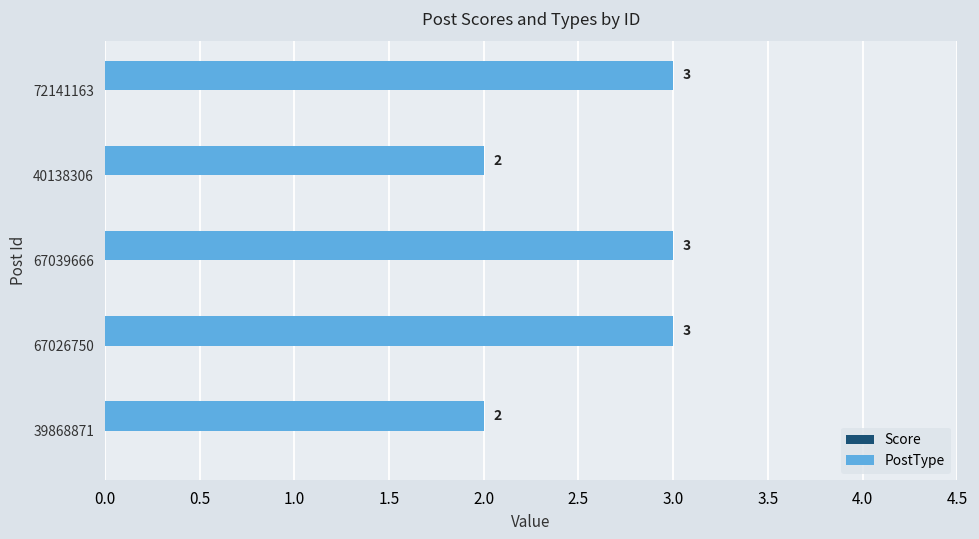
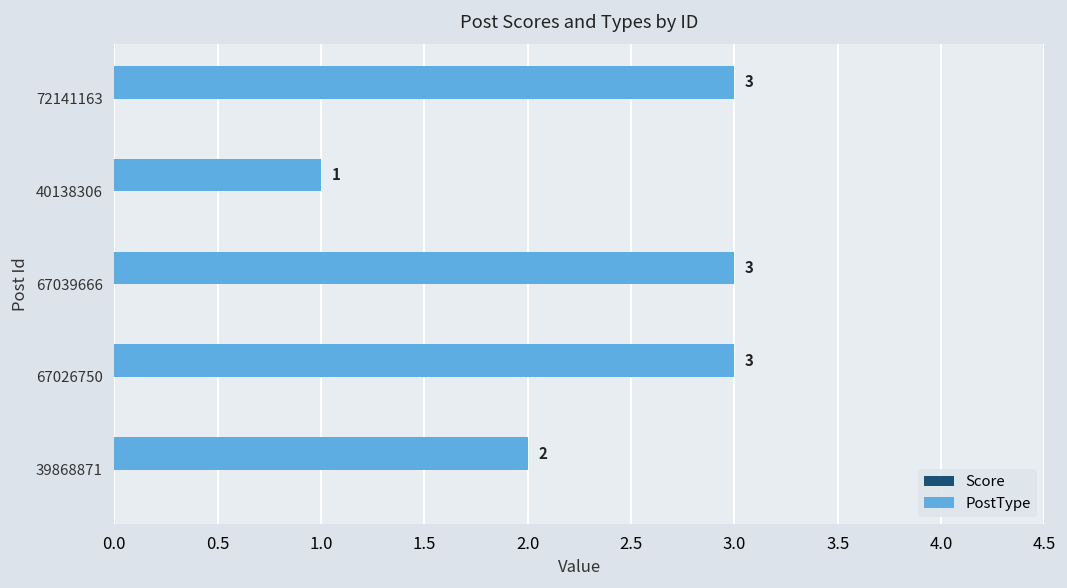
  {
    "Score": {
      "72141163": 0.00,
      "40138306": 0.00,
      "67039666": 0.00,
      "67026750": 0.00,
      "39868871": 0.00
    },
    "PostType": {
      "72141163": 3,
-     "40138306": 2,
+     "40138306": 1,
      "67039666": 3,
      "67026750": 3,
      "39868871": 2
    }
  }
